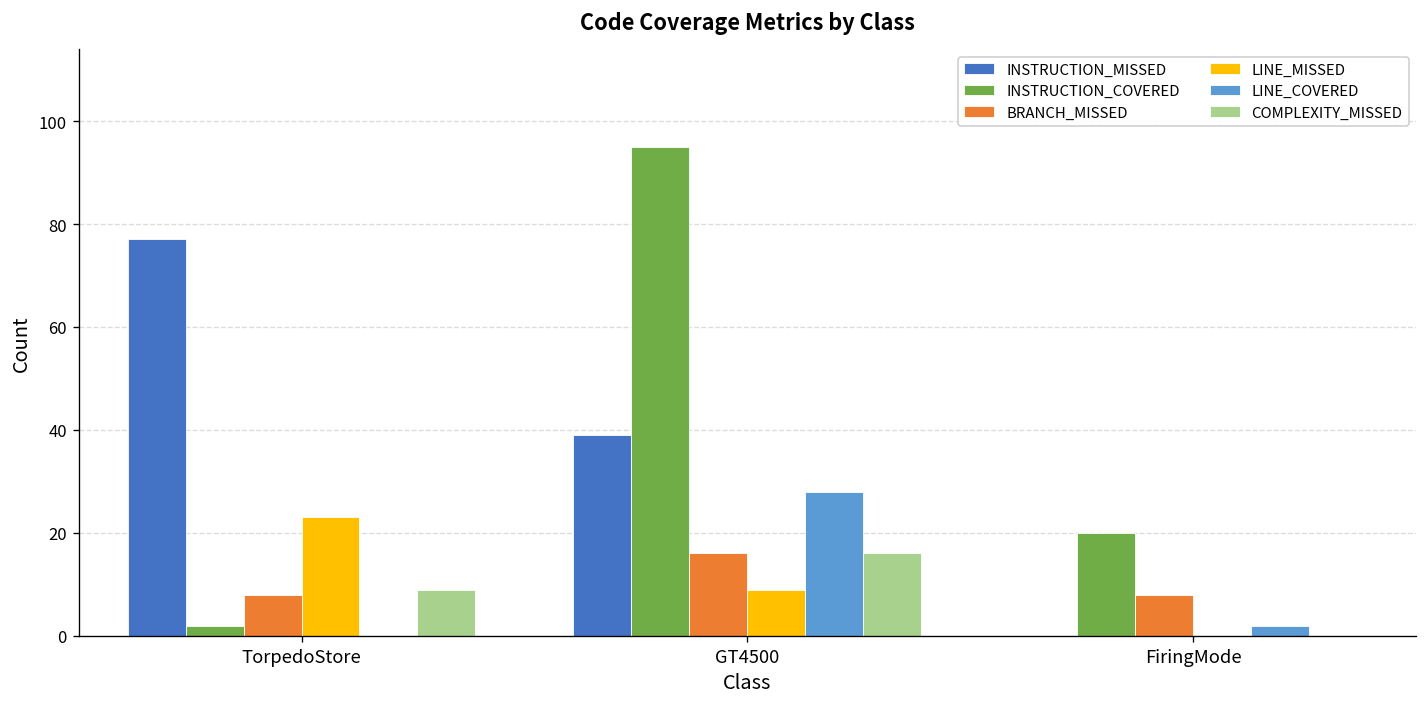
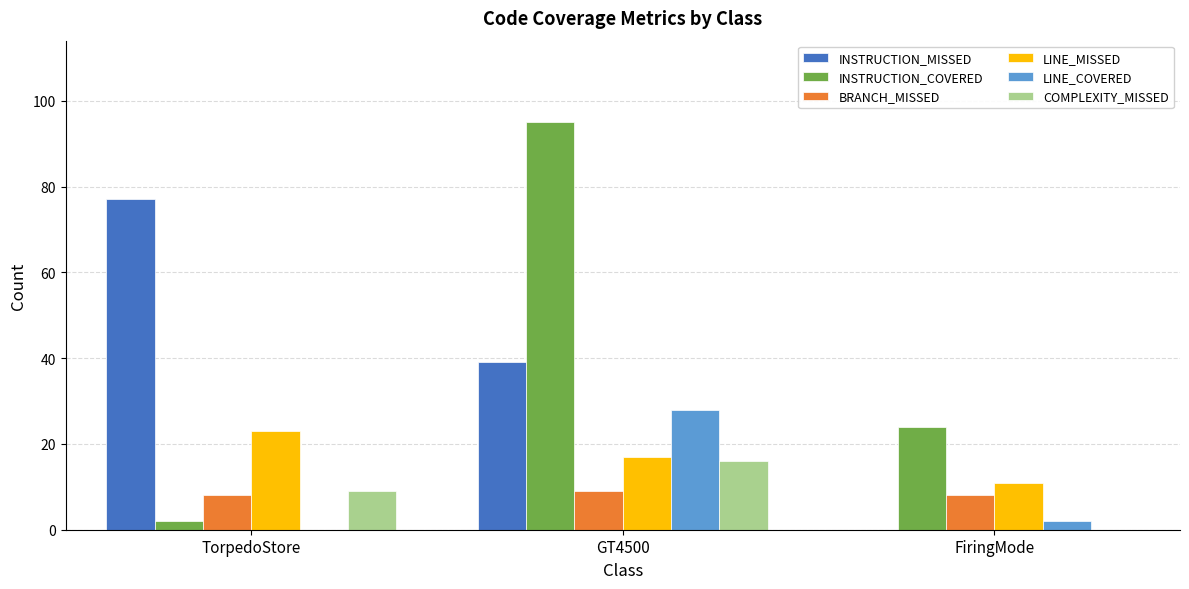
  {
    "INSTRUCTION_COVERED": {
      "TorpedoStore": 2,
      "GT4500": 95,
-     "FiringMode": 20
+     "FiringMode": 24
    },
    "BRANCH_MISSED": {
      "TorpedoStore": 8,
-     "GT4500": 16,
+     "GT4500": 9,
      "FiringMode": 8
    },
    "LINE_MISSED": {
      "TorpedoStore": 23,
-     "GT4500": 9,
-     "FiringMode": 0
+     "GT4500": 17,
+     "FiringMode": 11
    },
    "COMPLEXITY_MISSED": {
      "TorpedoStore": 9,
      "GT4500": 16,
      "FiringMode": 0
    }
  }
